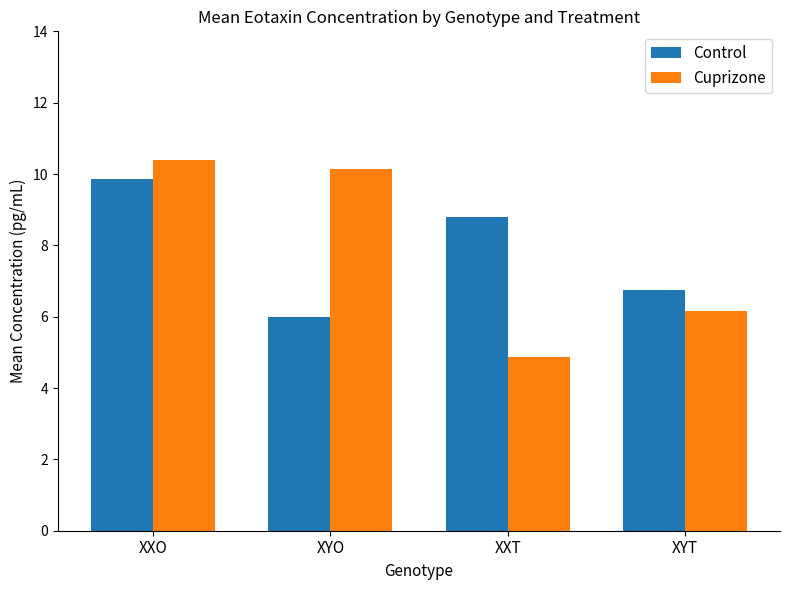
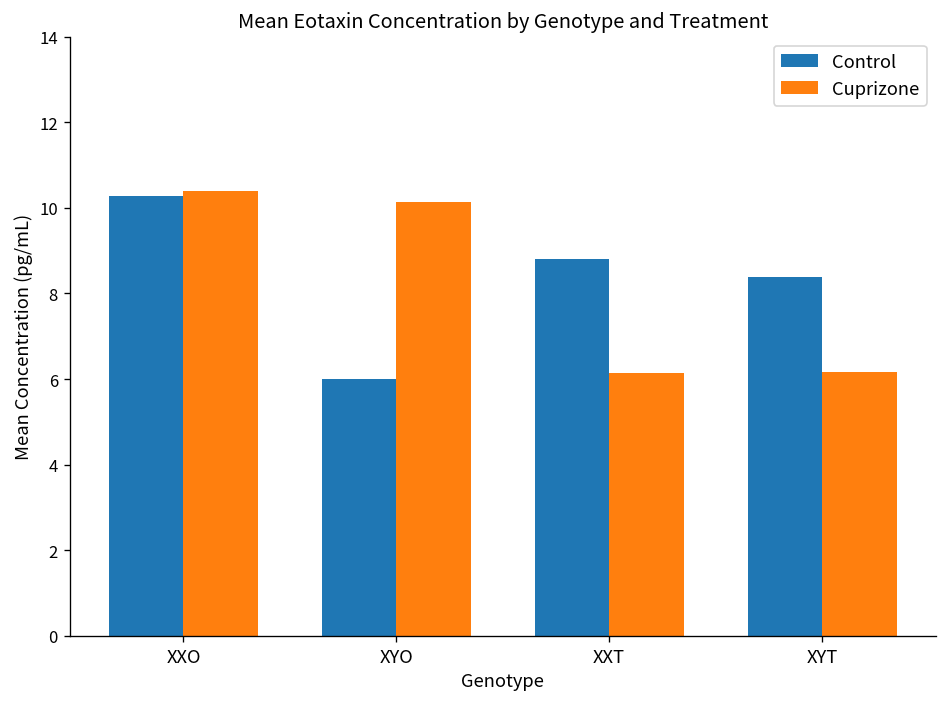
  {
    "Control": {
-     "XXO": 9.9,
+     "XXO": 10.3,
      "XYO": 6.0,
      "XXT": 8.8,
-     "XYT": 6.7
+     "XYT": 8.4
    },
    "Cuprizone": {
      "XXO": 10.4,
      "XYO": 10.1,
-     "XXT": 4.9,
+     "XXT": 6.2,
      "XYT": 6.2
    }
  }
